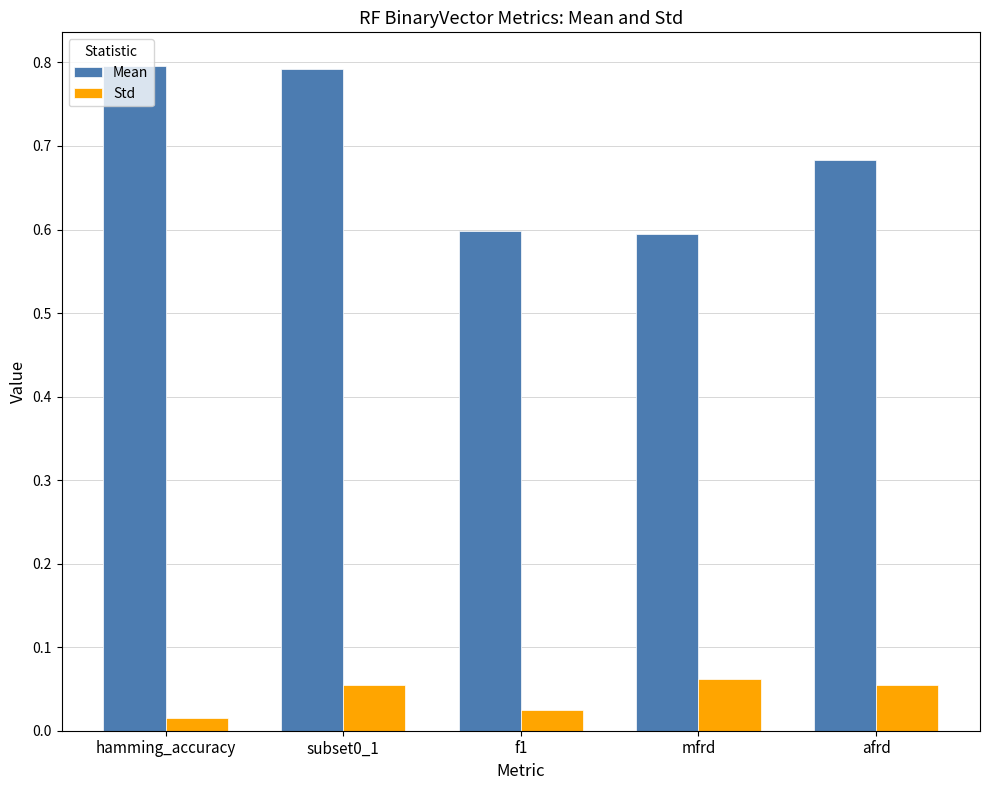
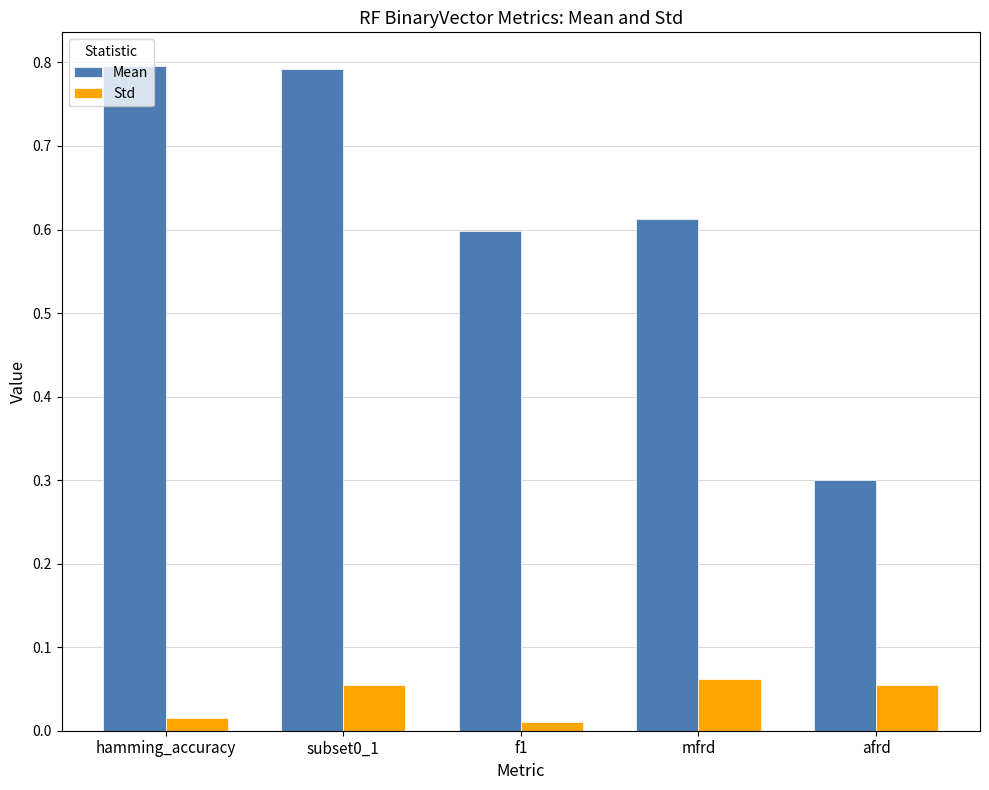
  {
    "Mean": {
      "subset0_1": 0.79,
      "f1": 0.60,
-     "mfrd": 0.59,
-     "afrd": 0.68
+     "mfrd": 0.61,
+     "afrd": 0.30
    },
    "Std": {
      "hamming_accuracy": 0.01,
      "subset0_1": 0.05,
-     "f1": 0.02,
+     "f1": 0.01,
      "mfrd": 0.06,
      "afrd": 0.05
    }
  }
